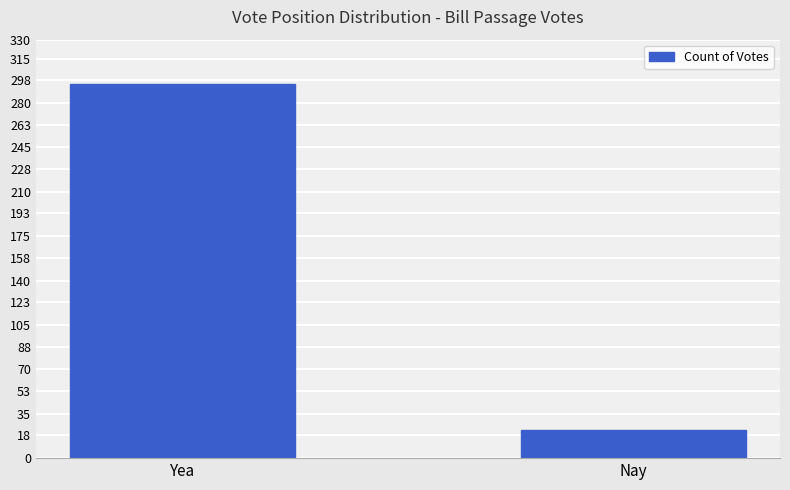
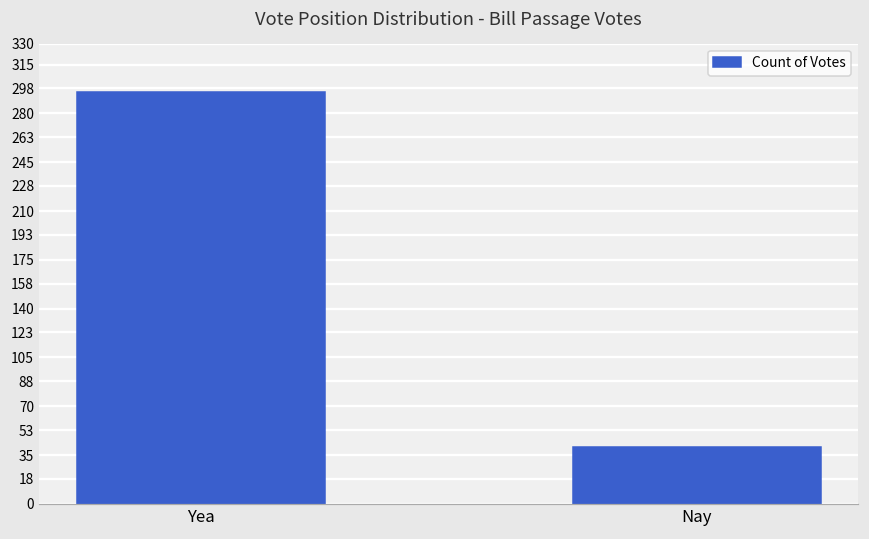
  {
    "Yea": 295,
-   "Nay": 22
+   "Nay": 41
  }
